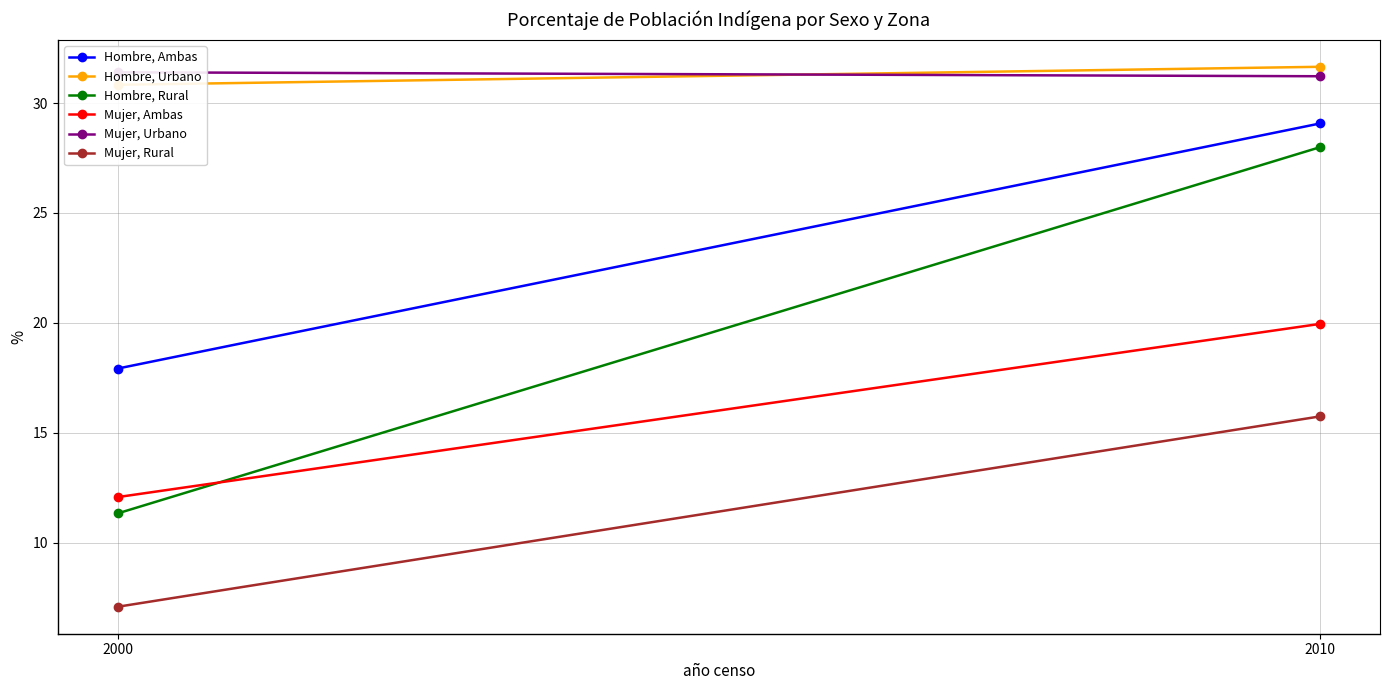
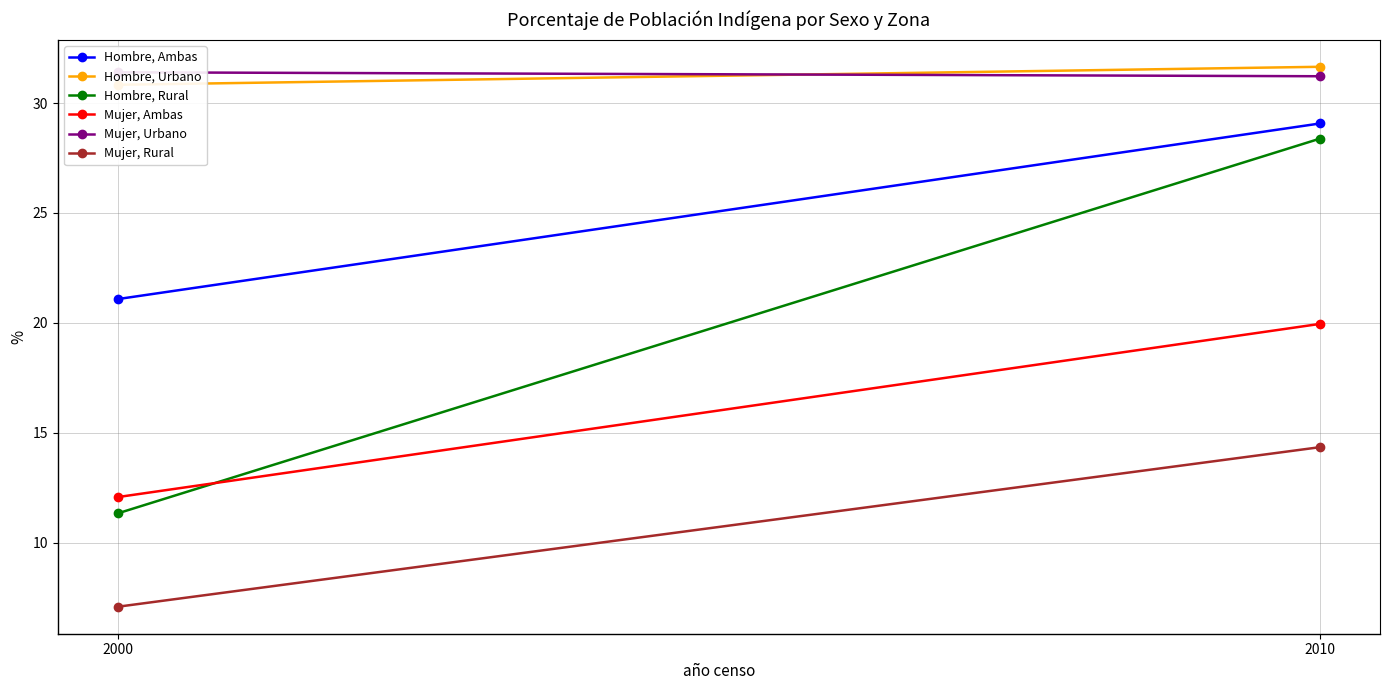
  {
    "Hombre, Ambas": {
-     "2000": 17.9,
+     "2000": 21.1,
      "2010": 29.1
    },
    "Hombre, Urbano": {
      "2010": 31.7
    },
    "Hombre, Rural": {
      "2000": 11.3,
-     "2010": 28.0
+     "2010": 28.4
    },
    "Mujer, Ambas": {
      "2000": 12.1,
      "2010": 20.0
    },
    "Mujer, Urbano": {
      "2010": 31.2
    },
    "Mujer, Rural": {
      "2000": 7.1,
-     "2010": 15.7
+     "2010": 14.3
    }
  }
